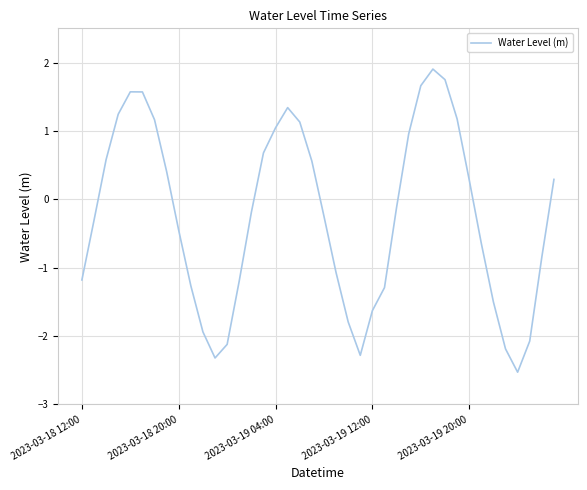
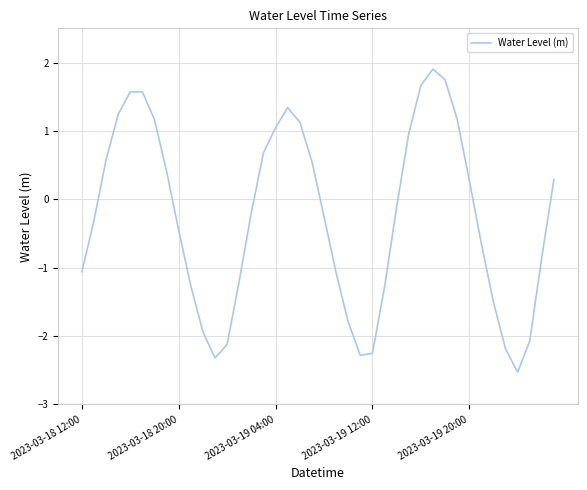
  {
-   "2023-03-18 12:00": -1.2,
+   "2023-03-18 12:00": -1.1,
    "2023-03-18 20:00": -0.5,
    "2023-03-19 04:00": 1.0,
-   "2023-03-19 12:00": -1.6,
+   "2023-03-19 12:00": -2.3,
    "2023-03-19 20:00": 0.3
  }
